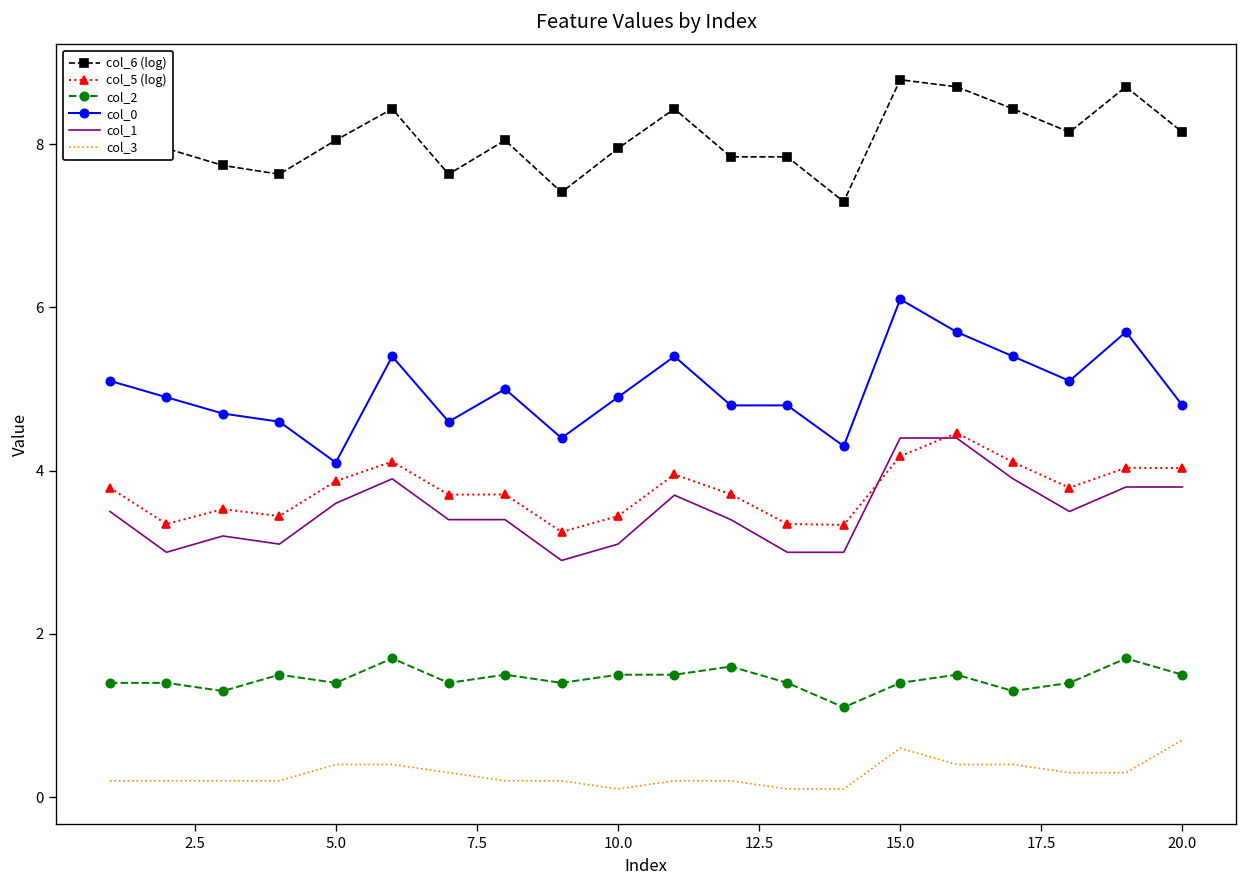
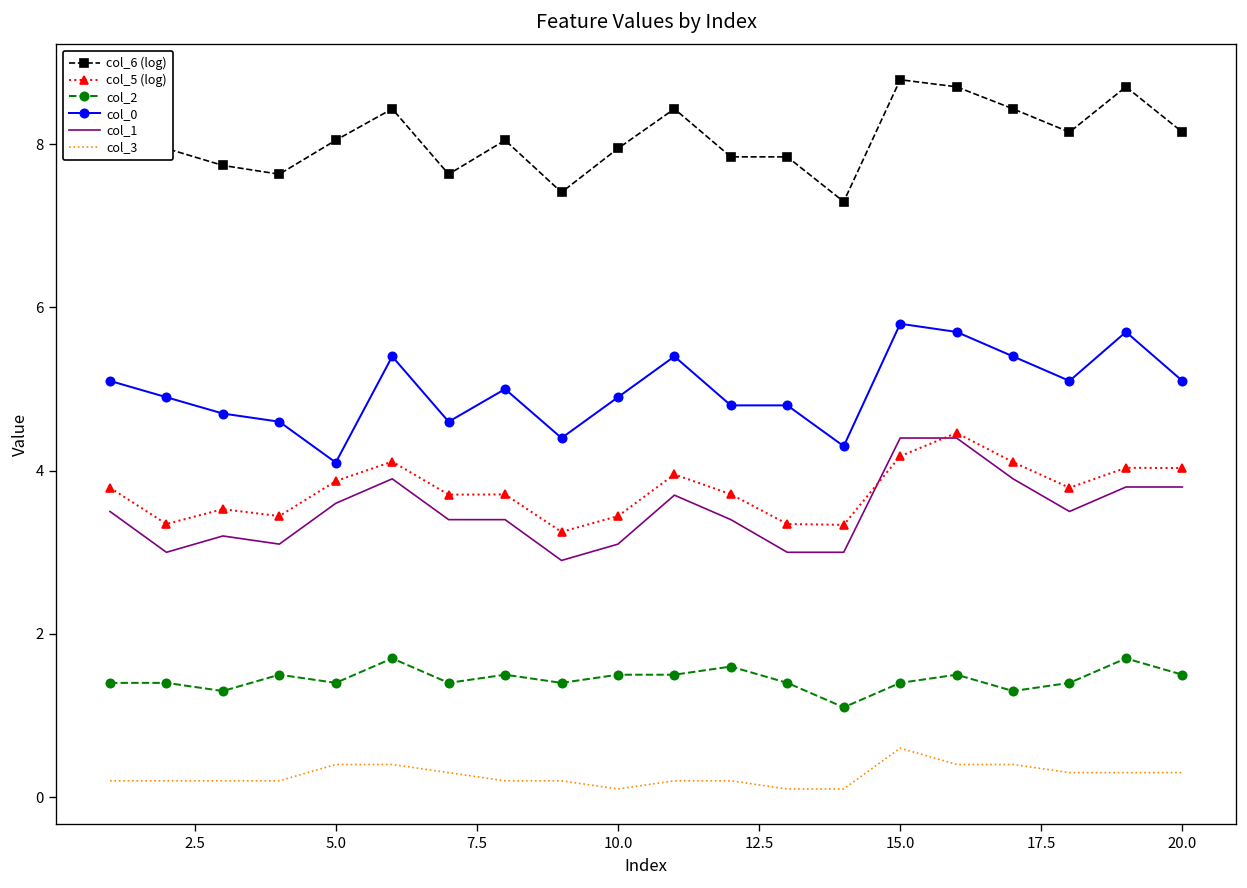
  {
    "col_6 (log)": {
      "5.0": 8.0,
      "10.0": 7.9,
      "15.0": 8.8,
      "20.0": 8.1
    },
    "col_5 (log)": {
      "5.0": 3.9,
      "10.0": 3.4,
      "15.0": 4.2,
      "20.0": 4.0
    },
    "col_2": {
      "5.0": 1.4,
      "10.0": 1.5,
      "15.0": 1.4,
      "20.0": 1.5
    },
    "col_0": {
      "5.0": 4.1,
      "10.0": 4.9,
-     "15.0": 6.1,
-     "20.0": 4.8
+     "15.0": 5.8,
+     "20.0": 5.1
    },
    "col_1": {
      "5.0": 3.6,
      "10.0": 3.1,
      "15.0": 4.4,
      "20.0": 3.8
    },
    "col_3": {
      "5.0": 0.4,
      "10.0": 0.1,
      "15.0": 0.6,
-     "20.0": 0.7
+     "20.0": 0.3
    }
  }
